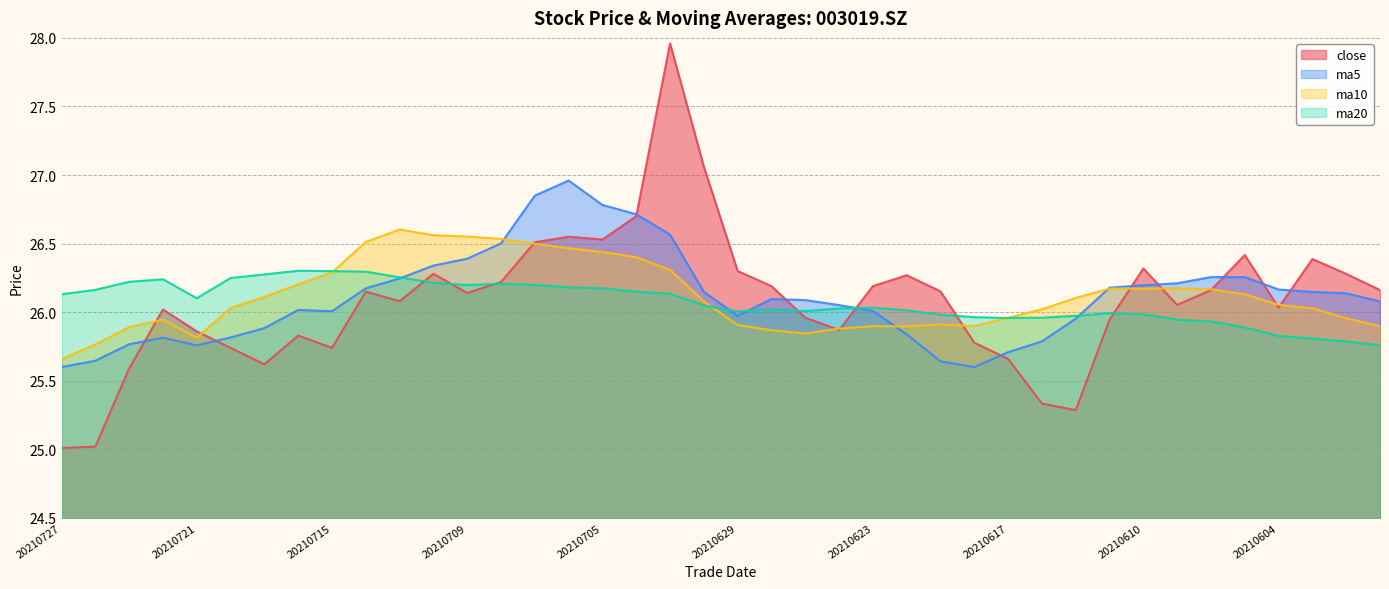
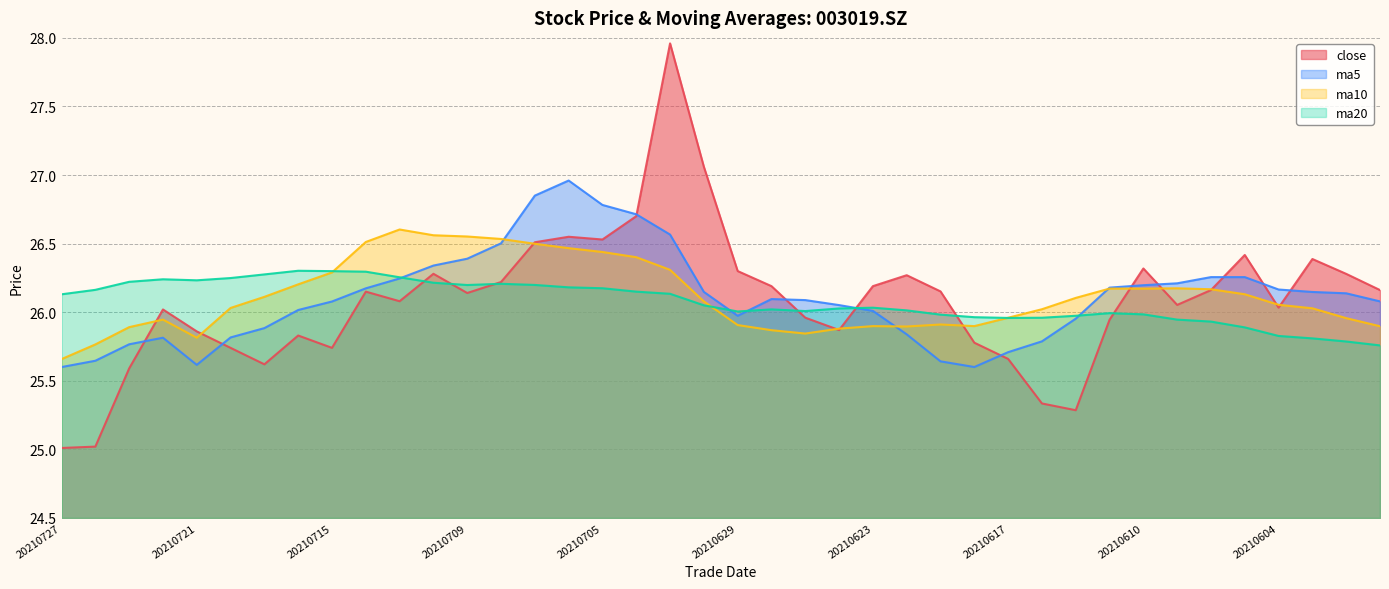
  {
    "close": {
      "20210727": 25.01,
      "20210721": 25.86,
      "20210715": 25.74,
      "20210709": 26.14,
      "20210705": 26.53,
      "20210629": 26.30,
      "20210623": 26.19,
      "20210617": 25.66,
      "20210610": 26.32,
      "20210604": 26.03
    },
    "ma5": {
      "20210727": 25.60,
-     "20210721": 25.76,
-     "20210715": 26.01,
+     "20210721": 25.62,
+     "20210715": 26.08,
      "20210709": 26.39,
      "20210705": 26.78,
      "20210629": 25.97,
      "20210623": 26.01,
      "20210617": 25.71,
      "20210610": 26.20,
      "20210604": 26.17
    },
    "ma10": {
      "20210727": 25.66,
      "20210721": 25.81,
      "20210709": 26.55,
      "20210705": 26.44,
      "20210629": 25.91,
      "20210623": 25.90,
      "20210610": 26.17,
      "20210604": 26.05
    },
    "ma20": {
      "20210727": 26.13,
-     "20210721": 26.10,
+     "20210721": 26.23,
      "20210709": 26.20,
      "20210705": 26.17,
      "20210629": 26.01,
      "20210623": 26.03,
      "20210610": 25.98,
      "20210604": 25.83
    }
  }
